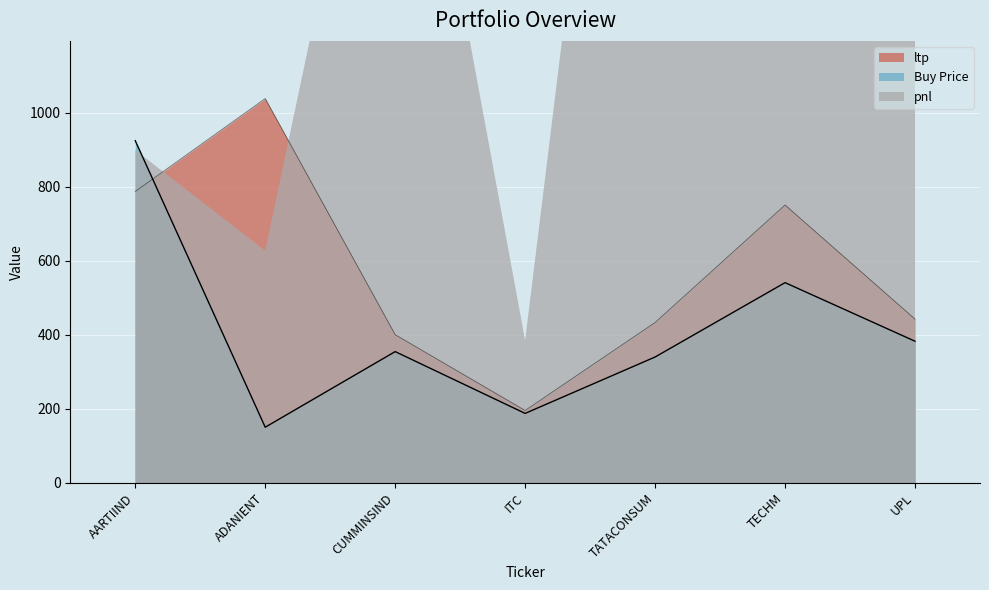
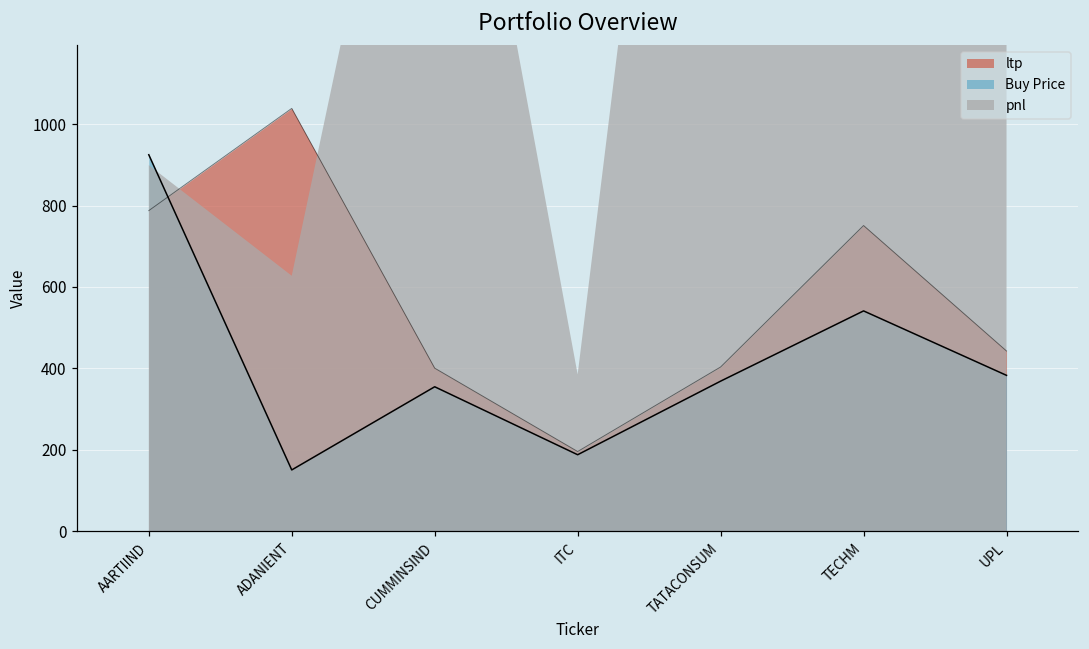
  {
    "ltp": {
      "AARTIIND": 790,
      "ADANIENT": 1040,
      "CUMMINSIND": 400,
      "ITC": 200,
-     "TATACONSUM": 430,
+     "TATACONSUM": 400,
      "TECHM": 750,
      "UPL": 440
    },
    "Buy Price": {
      "AARTIIND": 930,
      "ADANIENT": 150,
      "CUMMINSIND": 350,
      "ITC": 190,
-     "TATACONSUM": 340,
+     "TATACONSUM": 370,
      "TECHM": 540,
      "UPL": 380
    },
    "pnl": {
      "AARTIIND": 900,
      "ADANIENT": 630,
      "ITC": 380
    }
  }
